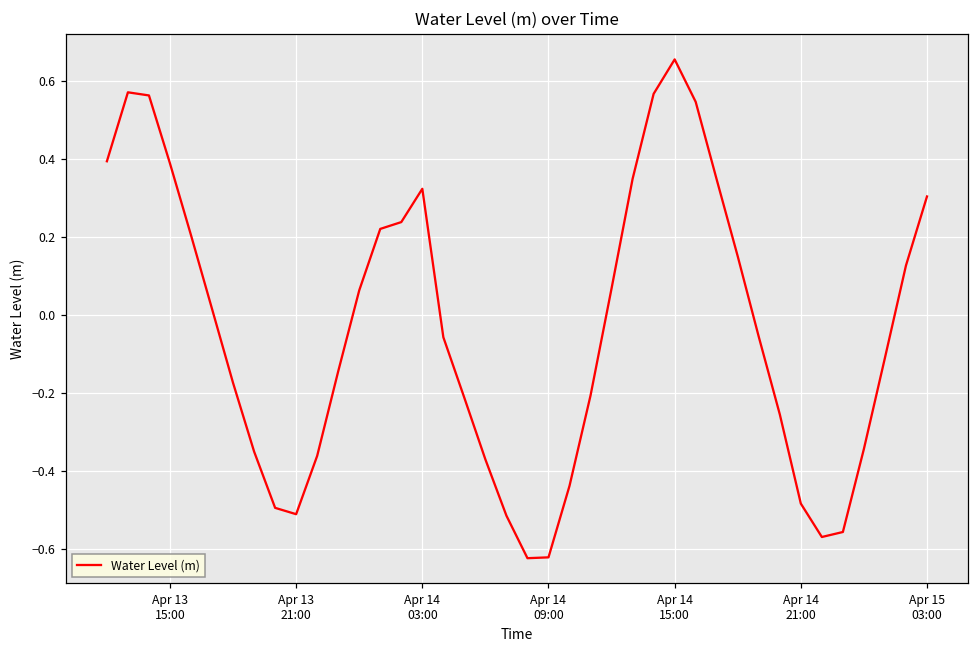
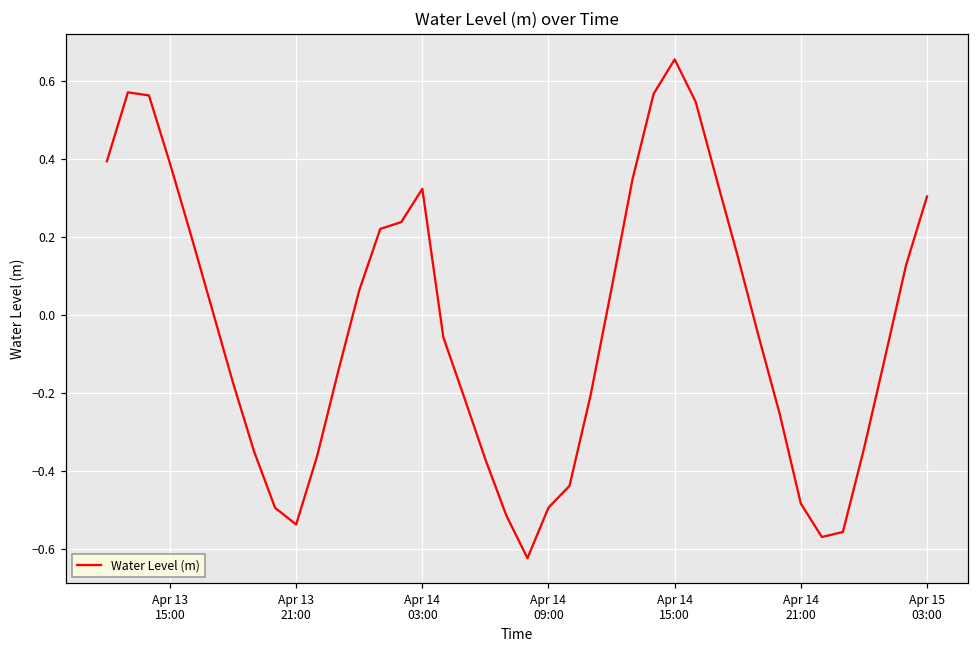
  {
    "Apr 13 15:00": 0.39,
-   "Apr 13 21:00": -0.51,
+   "Apr 13 21:00": -0.54,
    "Apr 14 03:00": 0.32,
-   "Apr 14 09:00": -0.62,
+   "Apr 14 09:00": -0.49,
    "Apr 14 15:00": 0.66,
    "Apr 14 21:00": -0.48,
    "Apr 15 03:00": 0.30
  }
